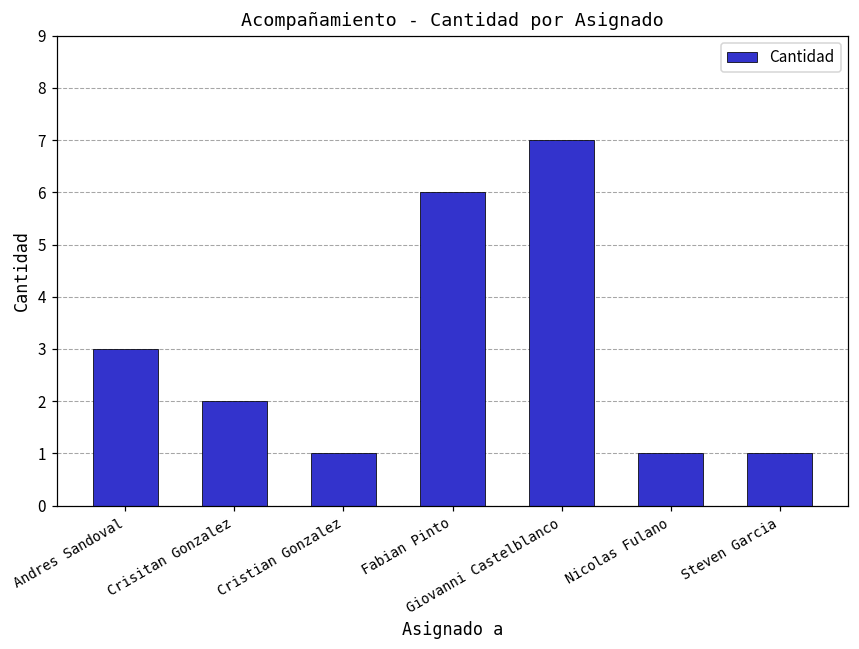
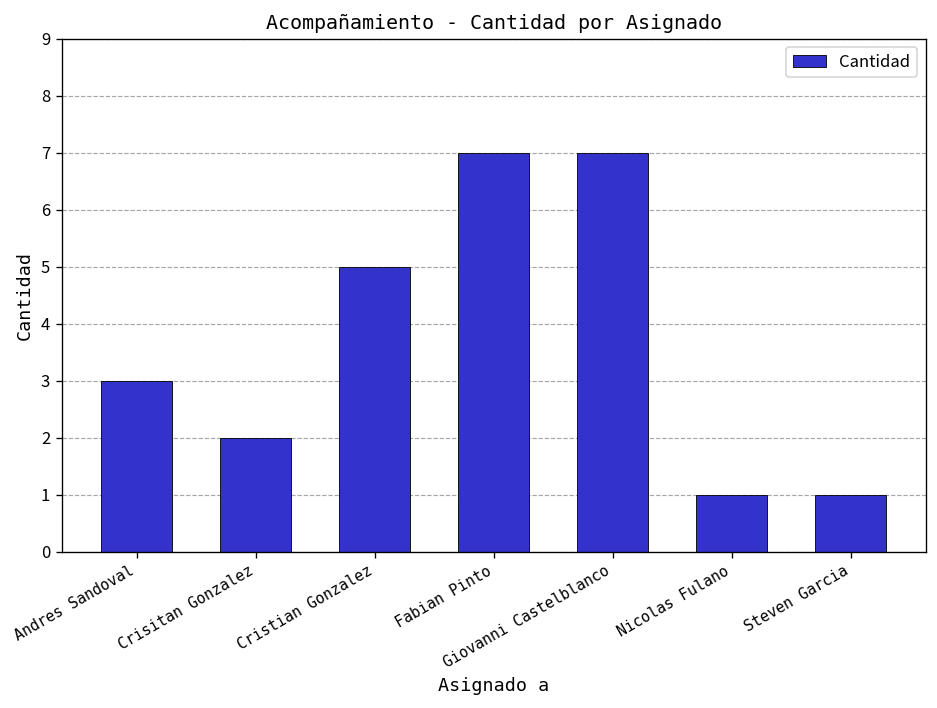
  {
    "Andres Sandoval": 3,
    "Crisitan Gonzalez": 2,
-   "Cristian Gonzalez": 1,
-   "Fabian Pinto": 6,
+   "Cristian Gonzalez": 5,
+   "Fabian Pinto": 7,
    "Giovanni Castelblanco": 7,
    "Nicolas Fulano": 1,
    "Steven Garcia": 1
  }
